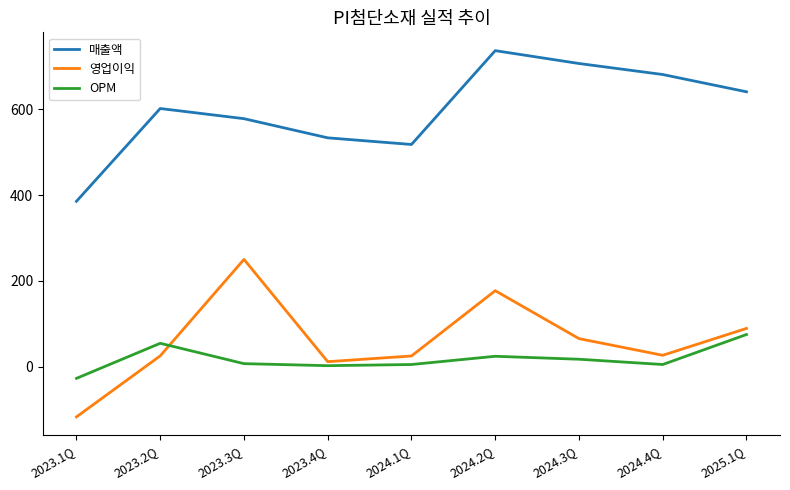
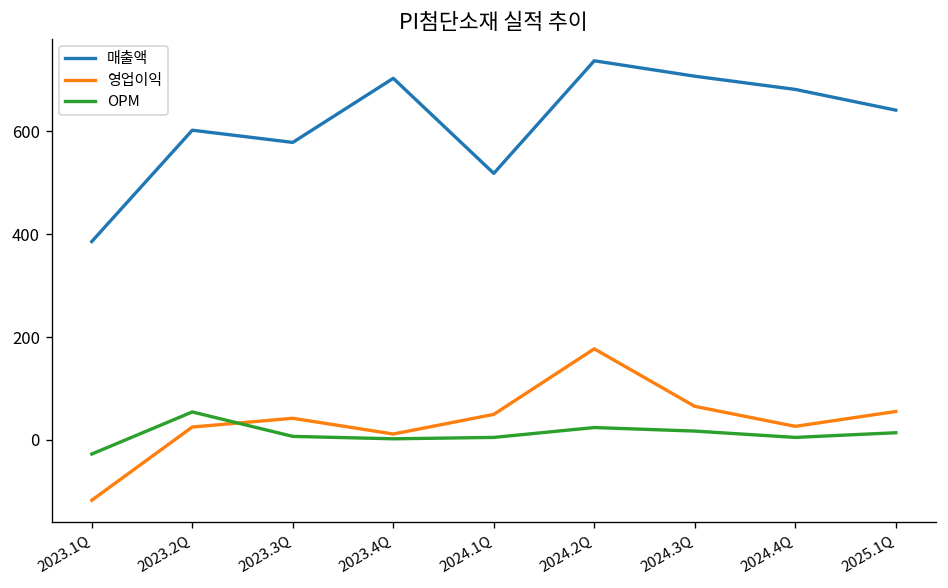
  {
    "매출액": {
      "2023.1Q": 390,
      "2023.2Q": 600,
      "2023.3Q": 580,
-     "2023.4Q": 530,
+     "2023.4Q": 700,
      "2024.1Q": 520,
      "2024.2Q": 740,
      "2024.3Q": 710,
      "2024.4Q": 680,
      "2025.1Q": 640
    },
    "영업이익": {
      "2023.1Q": -120,
      "2023.2Q": 30,
-     "2023.3Q": 250,
+     "2023.3Q": 40,
      "2023.4Q": 10,
-     "2024.1Q": 20,
+     "2024.1Q": 50,
      "2024.2Q": 180,
      "2024.3Q": 70,
      "2024.4Q": 30,
-     "2025.1Q": 90
+     "2025.1Q": 60
    },
    "OPM": {
      "2023.1Q": -30,
      "2023.2Q": 50,
      "2023.3Q": 10,
      "2023.4Q": 0,
      "2024.1Q": 0,
      "2024.2Q": 20,
      "2024.3Q": 20,
      "2024.4Q": 0,
-     "2025.1Q": 70
+     "2025.1Q": 10
    }
  }
